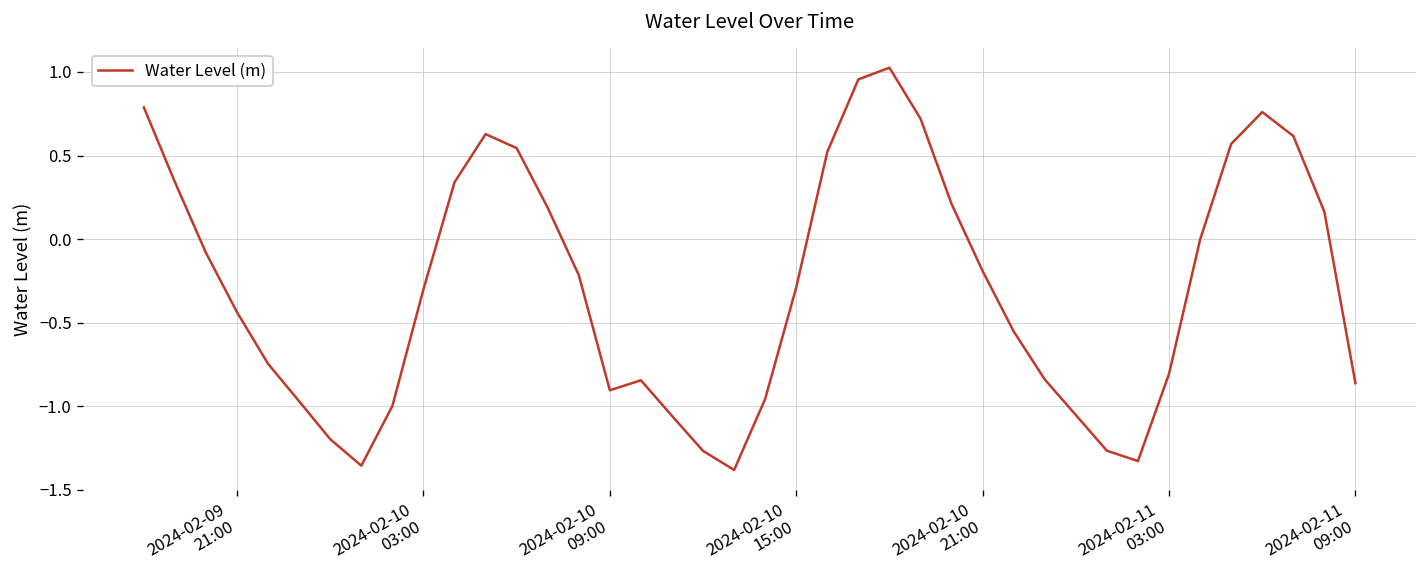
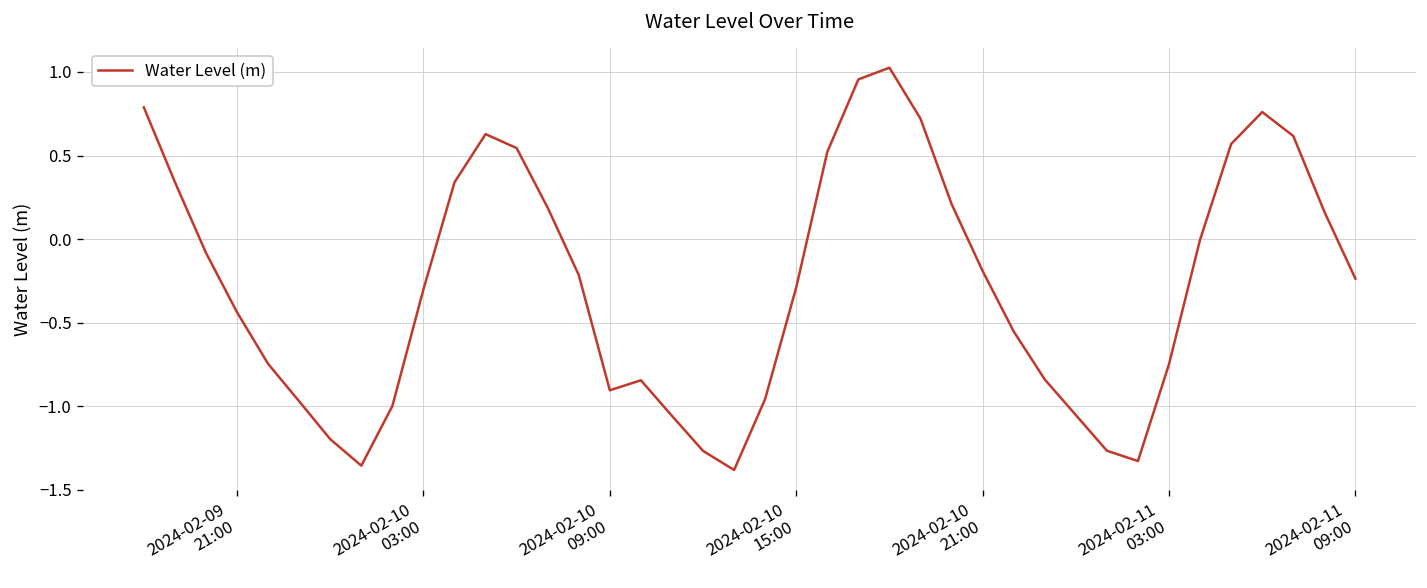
  {
    "2024-02-09 21:00": -0.44,
    "2024-02-10 03:00": -0.30,
    "2024-02-10 09:00": -0.90,
    "2024-02-10 15:00": -0.29,
    "2024-02-10 21:00": -0.19,
-   "2024-02-11 03:00": -0.81,
-   "2024-02-11 09:00": -0.86
+   "2024-02-11 03:00": -0.75,
+   "2024-02-11 09:00": -0.24
  }
